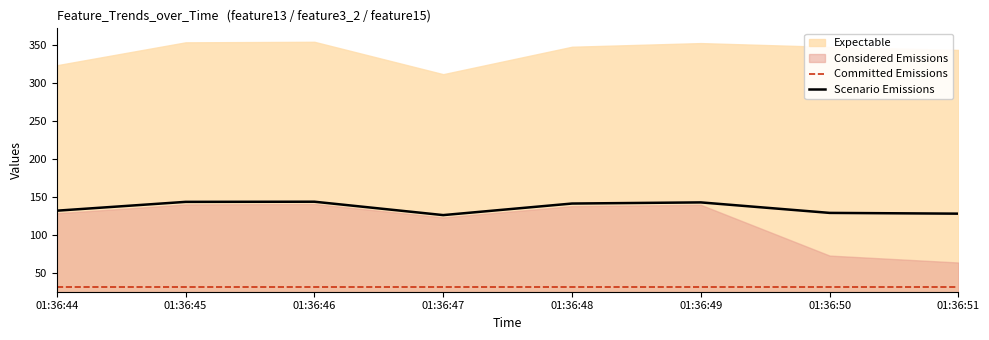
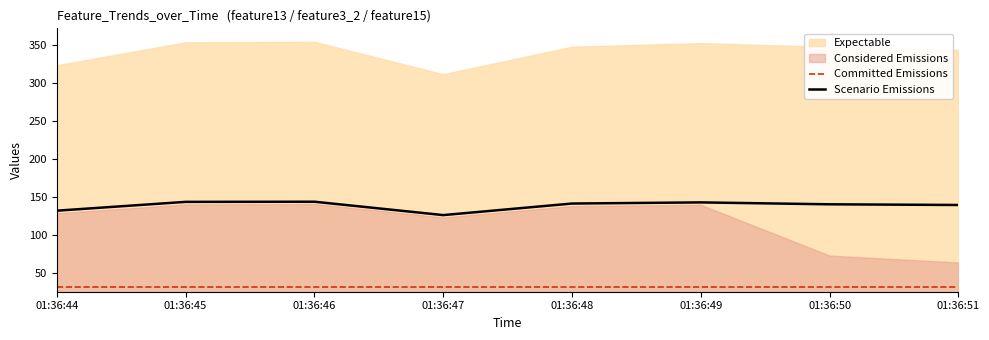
  {
    "Committed Emissions": {
      "01:36:44": 30,
      "01:36:45": 30,
      "01:36:46": 30,
      "01:36:47": 30,
      "01:36:48": 30,
      "01:36:49": 30,
      "01:36:50": 30,
      "01:36:51": 30
    },
    "Scenario Emissions": {
      "01:36:44": 130,
      "01:36:45": 140,
      "01:36:48": 140,
-     "01:36:50": 130,
-     "01:36:51": 130
+     "01:36:50": 140,
+     "01:36:51": 140
    }
  }
